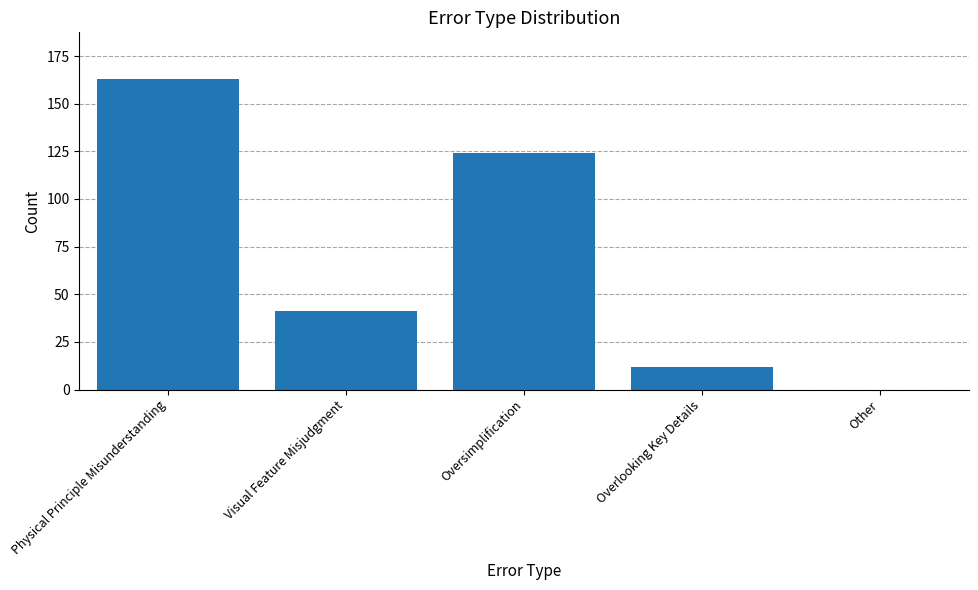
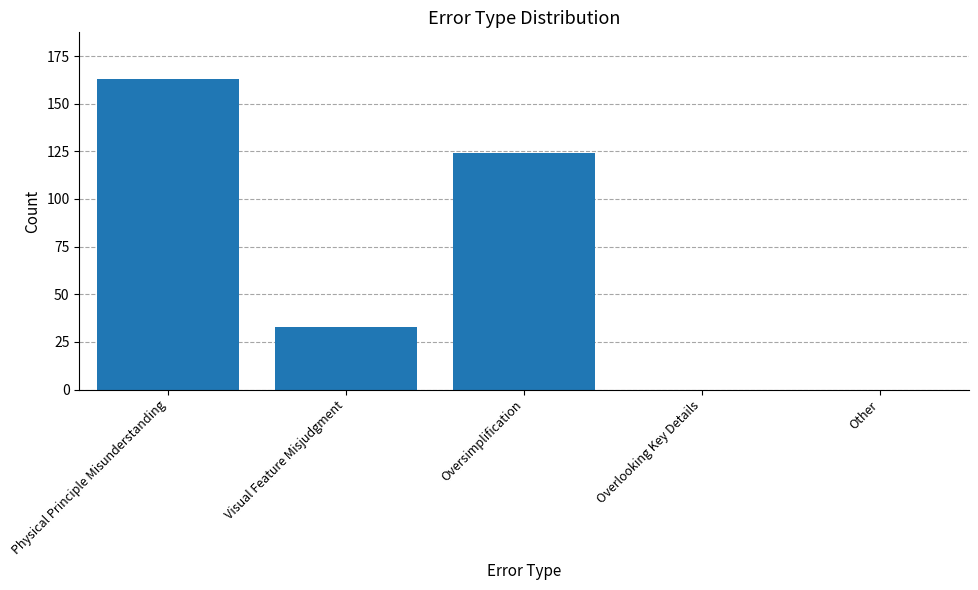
  {
    "Physical Principle Misunderstanding": 163,
-   "Visual Feature Misjudgment": 41,
+   "Visual Feature Misjudgment": 33,
    "Oversimplification": 124,
-   "Overlooking Key Details": 12,
+   "Overlooking Key Details": 0,
    "Other": 0
  }
